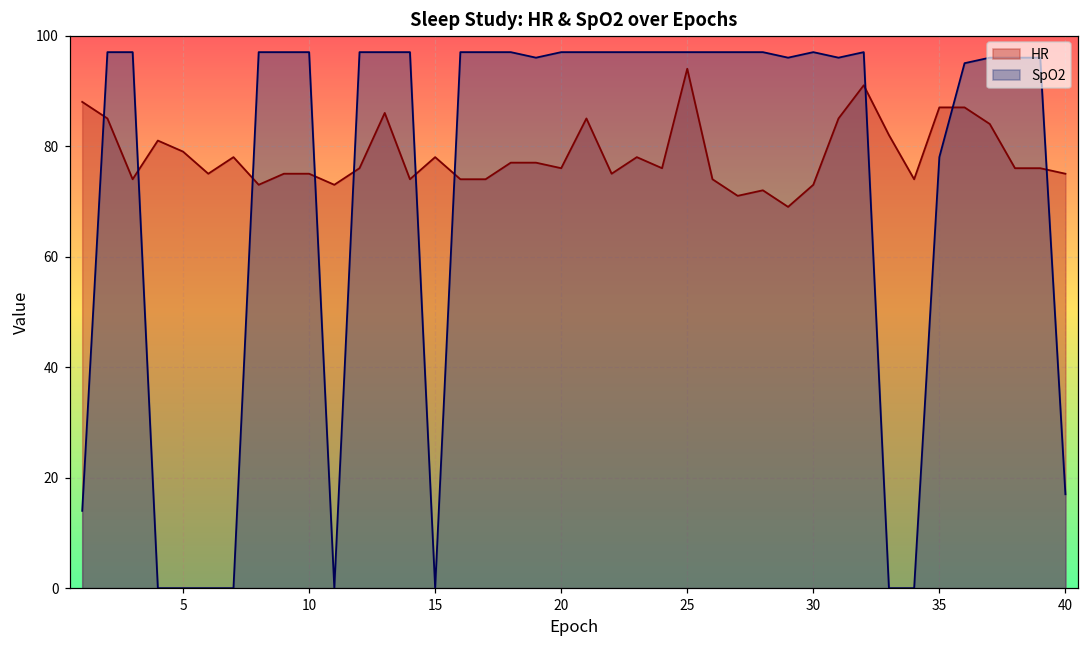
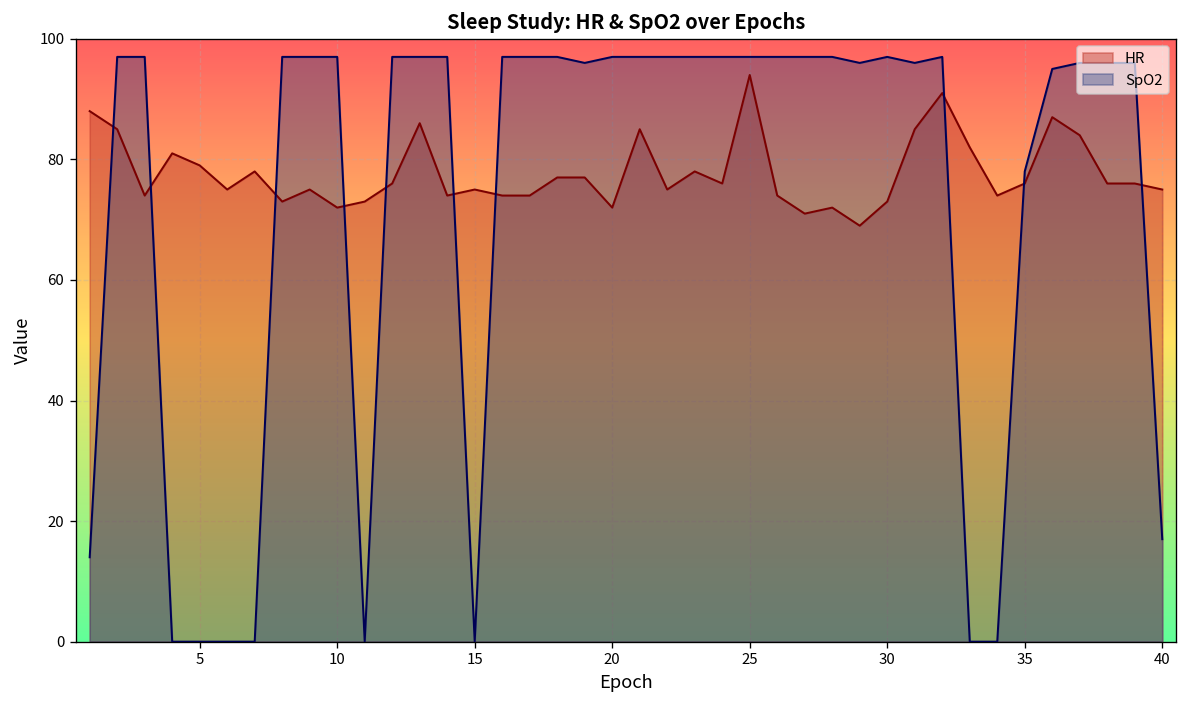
  {
    "HR": {
      "5": 79,
-     "10": 75,
-     "15": 78,
-     "20": 76,
+     "10": 72,
+     "15": 75,
+     "20": 72,
      "25": 94,
      "30": 73,
-     "35": 87,
+     "35": 76,
      "40": 75
    },
    "SpO2": {
      "5": 0,
      "10": 97,
      "15": 0,
      "20": 97,
      "25": 97,
      "30": 97,
      "35": 78,
      "40": 17
    }
  }
